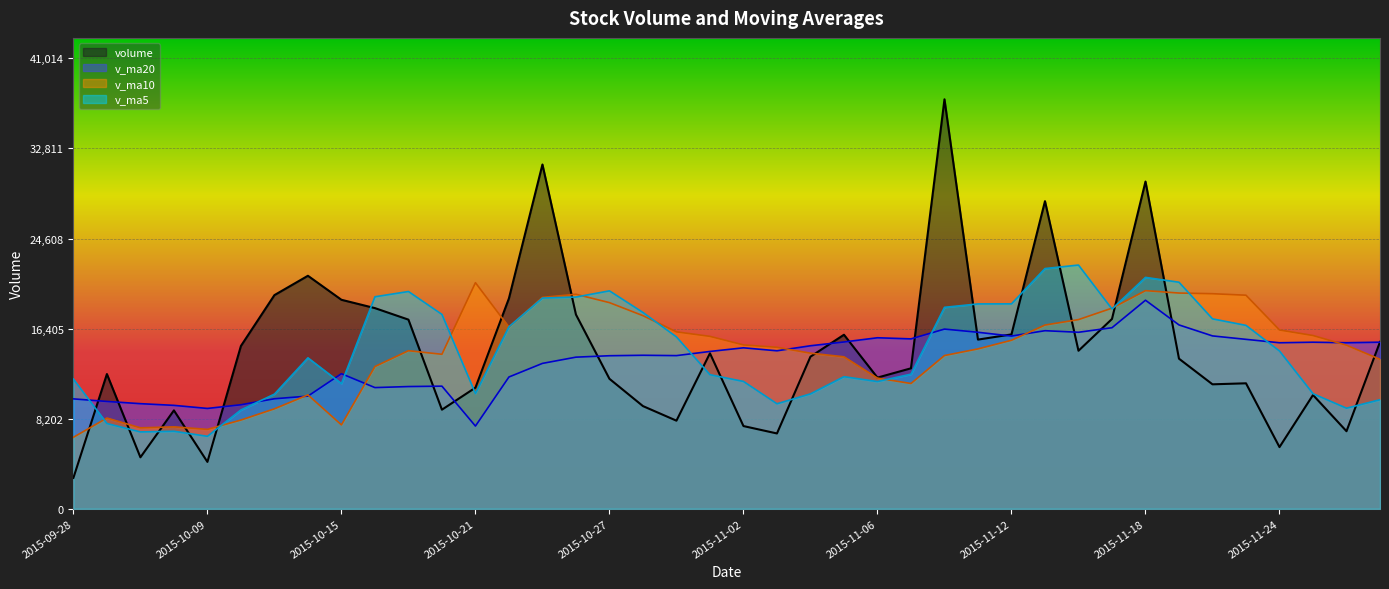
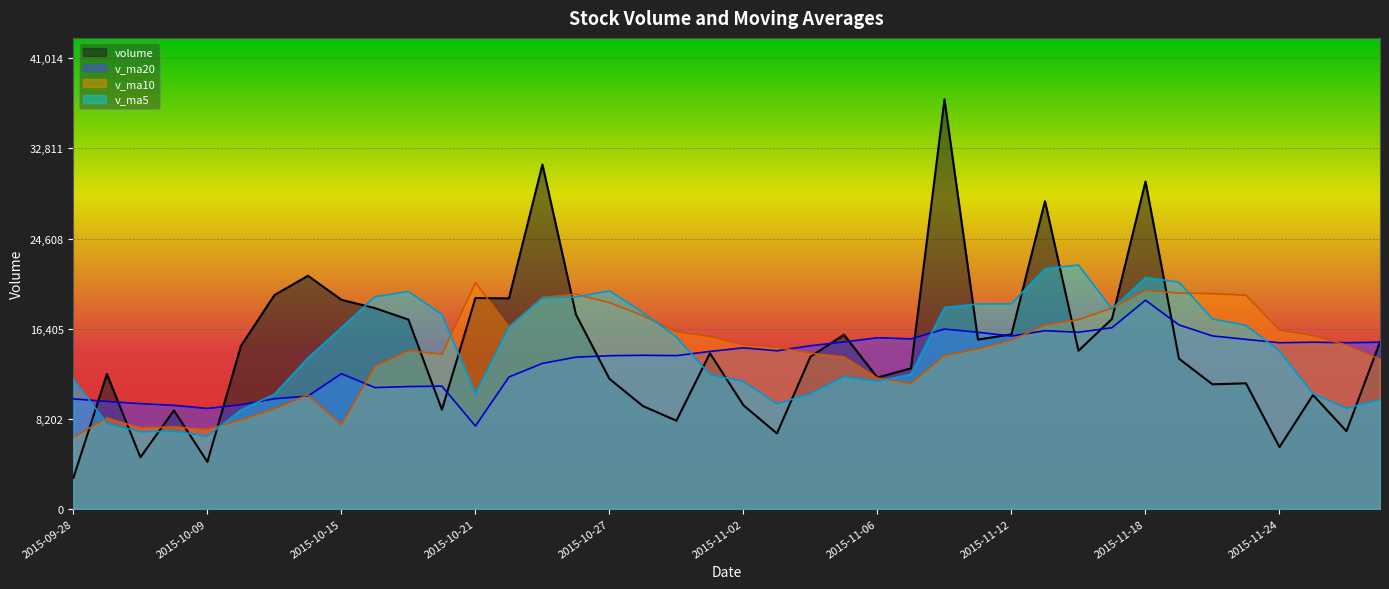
  {
    "volume": {
      "2015-09-28": "2,800",
      "2015-10-09": "4,300",
      "2015-10-15": "19,000",
-     "2015-10-21": "11,000",
+     "2015-10-21": "19,200",
      "2015-10-27": "11,800",
-     "2015-11-02": "7,500",
+     "2015-11-02": "9,400",
      "2015-11-18": "29,800",
      "2015-11-24": "5,600"
    },
    "v_ma20": {
      "2015-09-28": "10,000",
      "2015-10-09": "9,100",
      "2015-10-15": "12,300",
      "2015-10-21": "7,500",
      "2015-10-27": "13,900",
      "2015-11-02": "14,700",
      "2015-11-06": "15,600",
      "2015-11-18": "19,000",
      "2015-11-24": "15,100"
    },
    "v_ma10": {
      "2015-09-28": "6,500",
      "2015-10-09": "7,200",
      "2015-10-15": "7,600",
      "2015-10-21": "20,600",
      "2015-10-27": "18,800",
      "2015-11-02": "14,900",
      "2015-11-12": "15,300",
      "2015-11-18": "19,900",
      "2015-11-24": "16,300"
    },
    "v_ma5": {
      "2015-09-28": "11,800",
      "2015-10-09": "6,600",
-     "2015-10-15": "11,400",
+     "2015-10-15": "16,500",
      "2015-10-21": "10,500",
      "2015-10-27": "19,800",
      "2015-11-02": "11,600",
      "2015-11-06": "11,600",
      "2015-11-12": "18,700",
      "2015-11-18": "21,100",
      "2015-11-24": "14,400"
    }
  }
